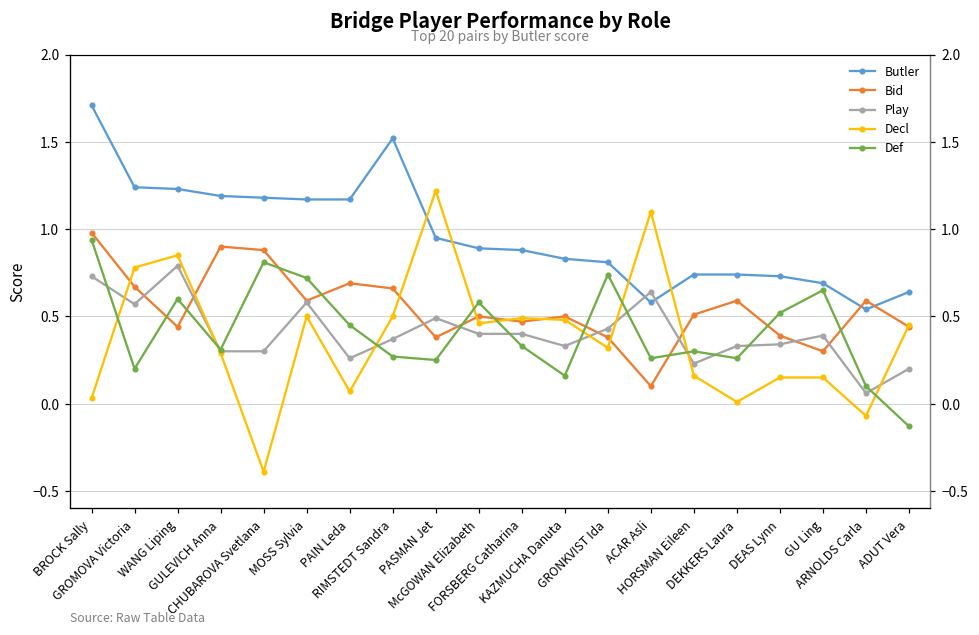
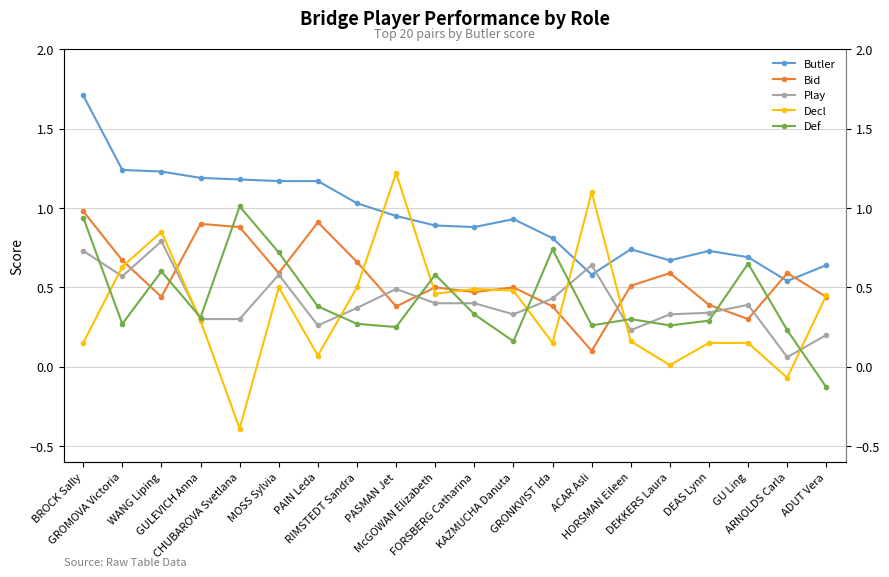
  {
    "Butler": {
      "BROCK Sally": 1.71,
      "GROMOVA Victoria": 1.24,
      "WANG Liping": 1.23,
      "GULEVICH Anna": 1.19,
      "CHUBAROVA Svetlana": 1.18,
      "MOSS Sylvia": 1.17,
      "PAIN Leda": 1.17,
-     "RIMSTEDT Sandra": 1.52,
+     "RIMSTEDT Sandra": 1.03,
      "PASMAN Jet": 0.95,
      "McGOWAN Elizabeth": 0.89,
      "FORSBERG Catharina": 0.88,
-     "KAZMUCHA Danuta": 0.83,
+     "KAZMUCHA Danuta": 0.93,
      "GRONKVIST Ida": 0.81,
      "ACAR Asli": 0.58,
      "HORSMAN Eileen": 0.74,
-     "DEKKERS Laura": 0.74,
+     "DEKKERS Laura": 0.67,
      "DEAS Lynn": 0.73,
      "GU Ling": 0.69,
      "ARNOLDS Carla": 0.54,
      "ADUT Vera": 0.64
    },
    "Bid": {
      "BROCK Sally": 0.98,
      "GROMOVA Victoria": 0.67,
      "WANG Liping": 0.44,
      "GULEVICH Anna": 0.90,
      "CHUBAROVA Svetlana": 0.88,
-     "PAIN Leda": 0.69,
+     "PAIN Leda": 0.91,
      "RIMSTEDT Sandra": 0.66,
      "PASMAN Jet": 0.38,
      "McGOWAN Elizabeth": 0.50,
      "FORSBERG Catharina": 0.47,
      "KAZMUCHA Danuta": 0.50,
      "GRONKVIST Ida": 0.38,
      "ACAR Asli": 0.10,
      "HORSMAN Eileen": 0.51,
      "DEKKERS Laura": 0.59,
      "DEAS Lynn": 0.39,
      "GU Ling": 0.30,
      "ARNOLDS Carla": 0.59
    },
    "Play": {
      "BROCK Sally": 0.73,
      "GROMOVA Victoria": 0.57,
      "WANG Liping": 0.79,
      "CHUBAROVA Svetlana": 0.30,
      "PAIN Leda": 0.26,
      "RIMSTEDT Sandra": 0.37,
      "PASMAN Jet": 0.49,
      "McGOWAN Elizabeth": 0.40,
      "FORSBERG Catharina": 0.40,
      "KAZMUCHA Danuta": 0.33,
      "GRONKVIST Ida": 0.43,
      "ACAR Asli": 0.64,
      "HORSMAN Eileen": 0.23,
      "DEKKERS Laura": 0.33,
      "DEAS Lynn": 0.34,
      "GU Ling": 0.39,
      "ARNOLDS Carla": 0.06,
      "ADUT Vera": 0.20
    },
    "Decl": {
-     "BROCK Sally": 0.03,
-     "GROMOVA Victoria": 0.78,
+     "BROCK Sally": 0.15,
+     "GROMOVA Victoria": 0.63,
      "WANG Liping": 0.85,
      "CHUBAROVA Svetlana": -0.39,
      "MOSS Sylvia": 0.50,
      "PAIN Leda": 0.07,
      "RIMSTEDT Sandra": 0.50,
      "PASMAN Jet": 1.22,
      "McGOWAN Elizabeth": 0.46,
      "FORSBERG Catharina": 0.49,
      "KAZMUCHA Danuta": 0.48,
-     "GRONKVIST Ida": 0.32,
+     "GRONKVIST Ida": 0.15,
      "ACAR Asli": 1.10,
      "HORSMAN Eileen": 0.16,
      "DEKKERS Laura": 0.01,
      "DEAS Lynn": 0.15,
      "GU Ling": 0.15,
      "ARNOLDS Carla": -0.07
    },
    "Def": {
      "BROCK Sally": 0.94,
-     "GROMOVA Victoria": 0.20,
+     "GROMOVA Victoria": 0.27,
      "WANG Liping": 0.60,
-     "CHUBAROVA Svetlana": 0.81,
+     "CHUBAROVA Svetlana": 1.01,
      "MOSS Sylvia": 0.72,
-     "PAIN Leda": 0.45,
+     "PAIN Leda": 0.38,
      "RIMSTEDT Sandra": 0.27,
      "PASMAN Jet": 0.25,
      "McGOWAN Elizabeth": 0.58,
      "FORSBERG Catharina": 0.33,
      "KAZMUCHA Danuta": 0.16,
      "GRONKVIST Ida": 0.74,
      "ACAR Asli": 0.26,
      "HORSMAN Eileen": 0.30,
      "DEKKERS Laura": 0.26,
-     "DEAS Lynn": 0.52,
+     "DEAS Lynn": 0.29,
      "GU Ling": 0.65,
-     "ARNOLDS Carla": 0.10,
+     "ARNOLDS Carla": 0.23,
      "ADUT Vera": -0.13
    }
  }
